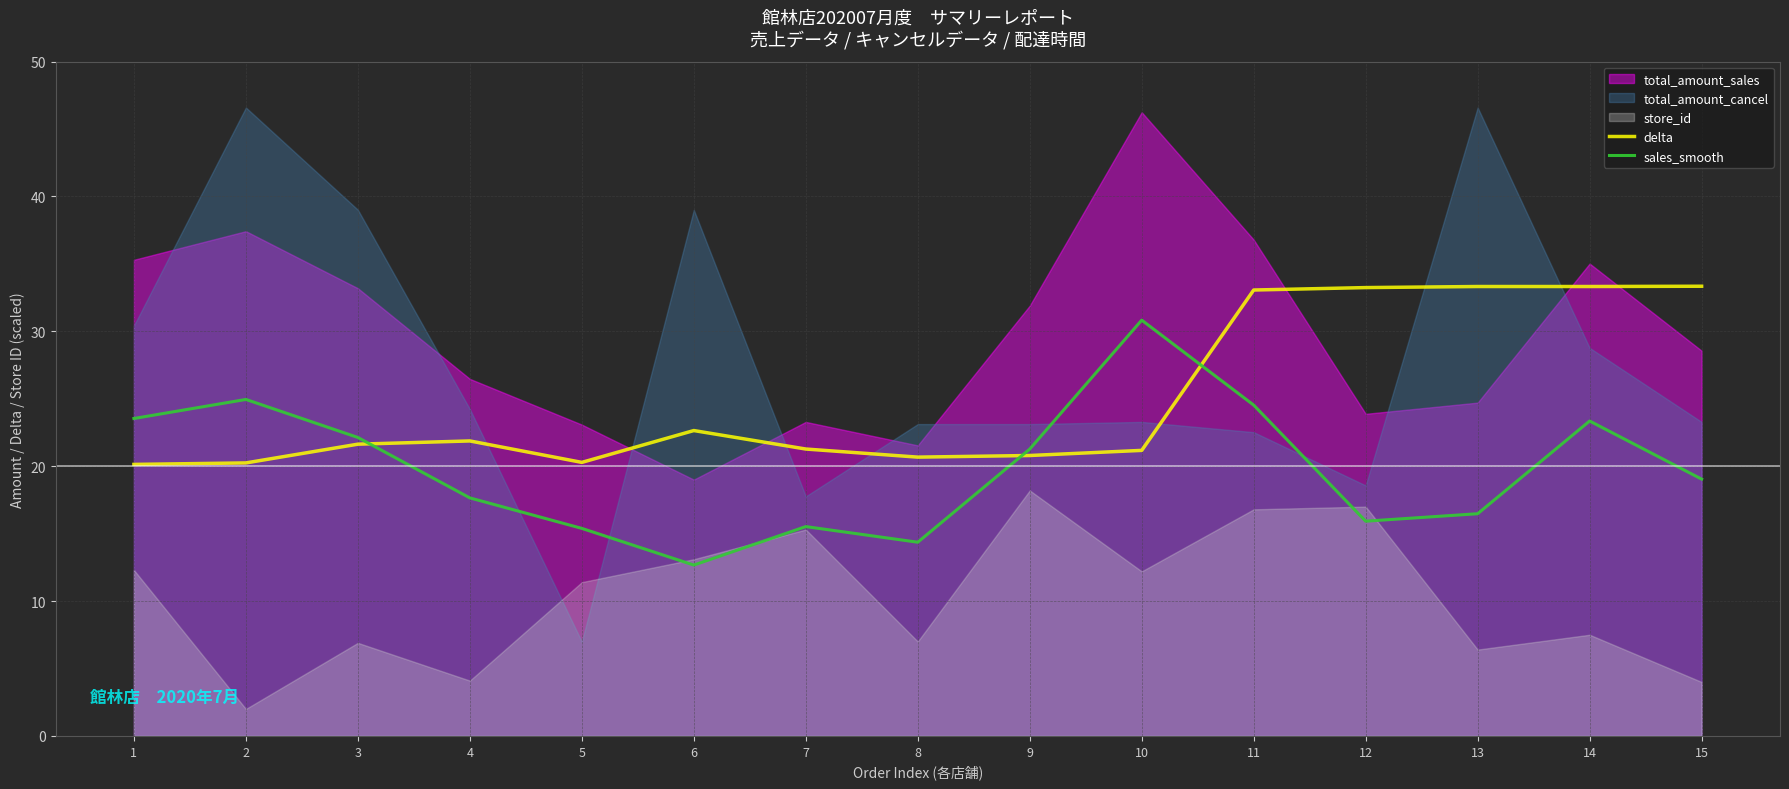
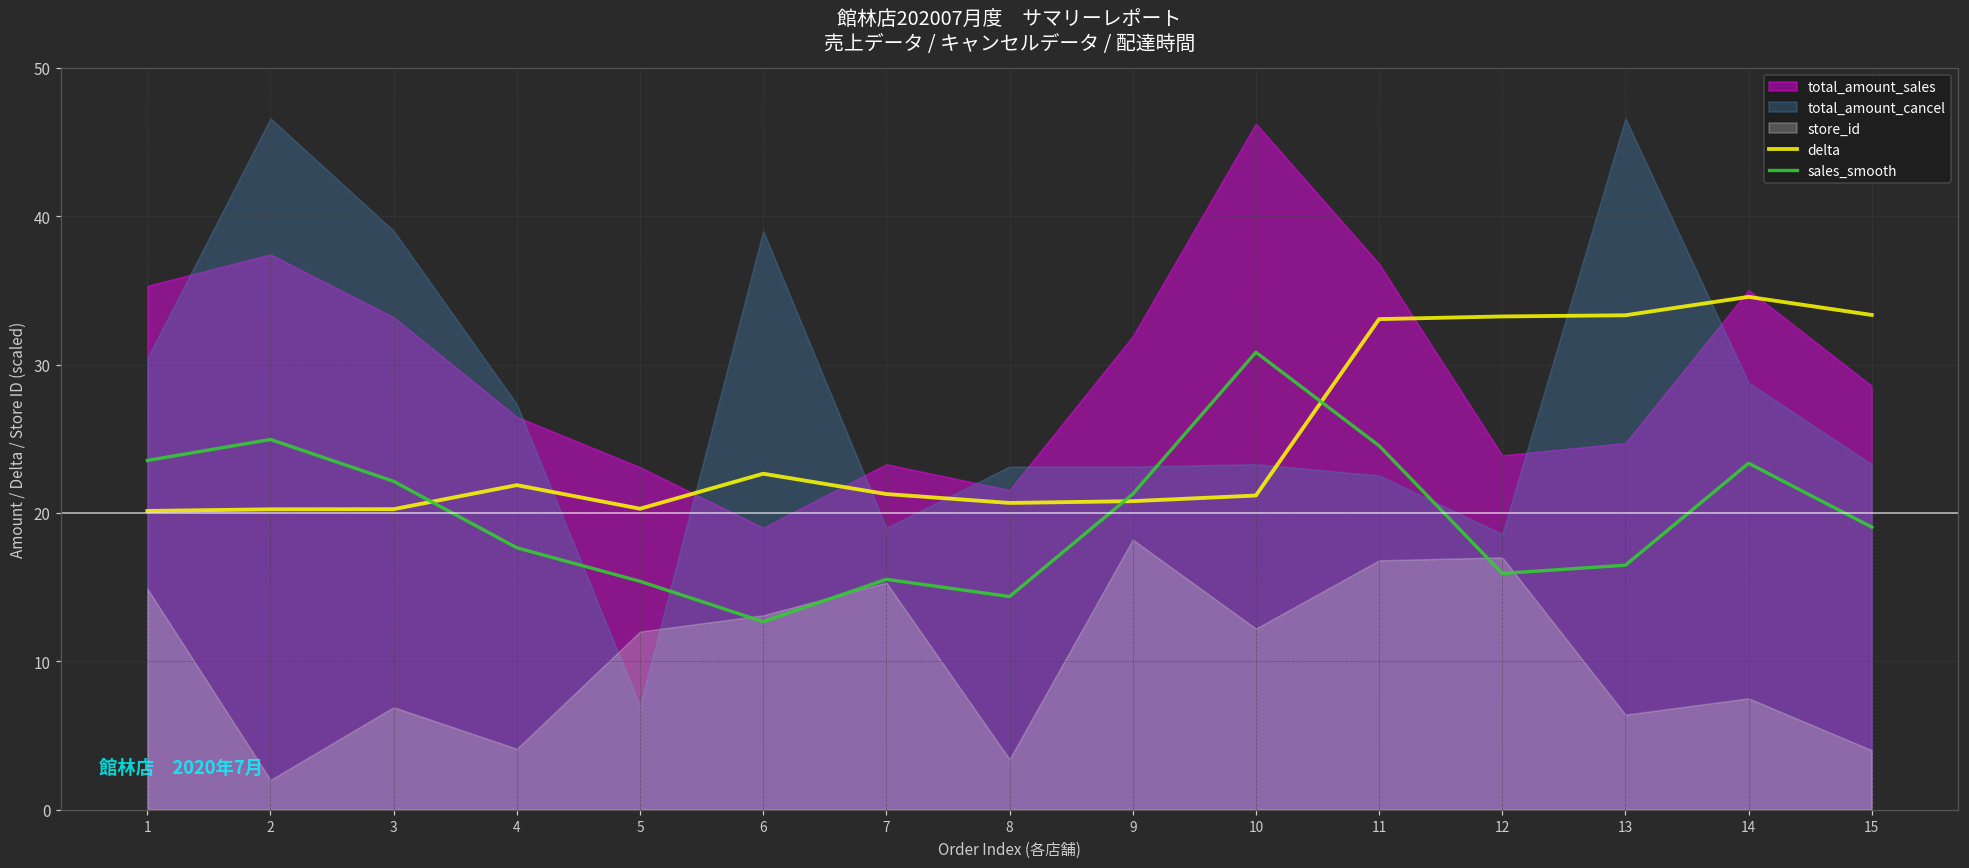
  {
    "delta": {
      "1": 20.1,
      "2": 20.2,
-     "3": 21.6,
+     "3": 20.3,
      "4": 21.9,
      "5": 20.3,
      "6": 22.6,
      "7": 21.3,
      "8": 20.7,
      "9": 20.8,
      "10": 21.2,
      "11": 33.1,
      "12": 33.2,
      "13": 33.3,
-     "14": 33.3,
+     "14": 34.6,
      "15": 33.3
    },
    "total_amount_sales": {
      "1": 35.3,
      "2": 37.4,
      "3": 33.2,
      "4": 26.5,
      "5": 23.1,
      "6": 19.0,
      "7": 23.3,
      "8": 21.5,
      "9": 31.9,
      "10": 46.2,
      "11": 36.8,
      "12": 23.9,
      "13": 24.7,
      "14": 35.0,
      "15": 28.6
    },
    "sales_smooth": {
      "1": 23.5,
      "2": 24.9,
      "3": 22.1,
      "4": 17.6,
      "5": 15.4,
      "6": 12.7,
      "7": 15.5,
      "8": 14.4,
      "9": 21.3,
      "10": 30.8,
      "11": 24.5,
      "12": 15.9,
      "13": 16.5,
      "14": 23.3,
      "15": 19.0
    },
    "total_amount_cancel": {
      "1": 30.4,
      "2": 46.6,
      "3": 39.0,
-     "4": 24.2,
+     "4": 27.3,
      "5": 7.0,
      "6": 39.0,
-     "7": 17.8,
+     "7": 19.0,
      "8": 23.1,
      "9": 23.1,
      "10": 23.3,
      "11": 22.5,
      "12": 18.6,
      "13": 46.6,
      "14": 28.8,
      "15": 23.3
    },
    "store_id": {
-     "1": 12.3,
+     "1": 14.9,
      "3": 6.9,
      "4": 4.1,
-     "5": 11.4,
+     "5": 12.0,
      "6": 13.1,
      "7": 15.3,
-     "8": 7.0,
+     "8": 3.4,
      "9": 18.2,
      "10": 12.2,
      "11": 16.8,
      "12": 17.0,
      "13": 6.4,
      "14": 7.5,
      "15": 4.0
    }
  }
